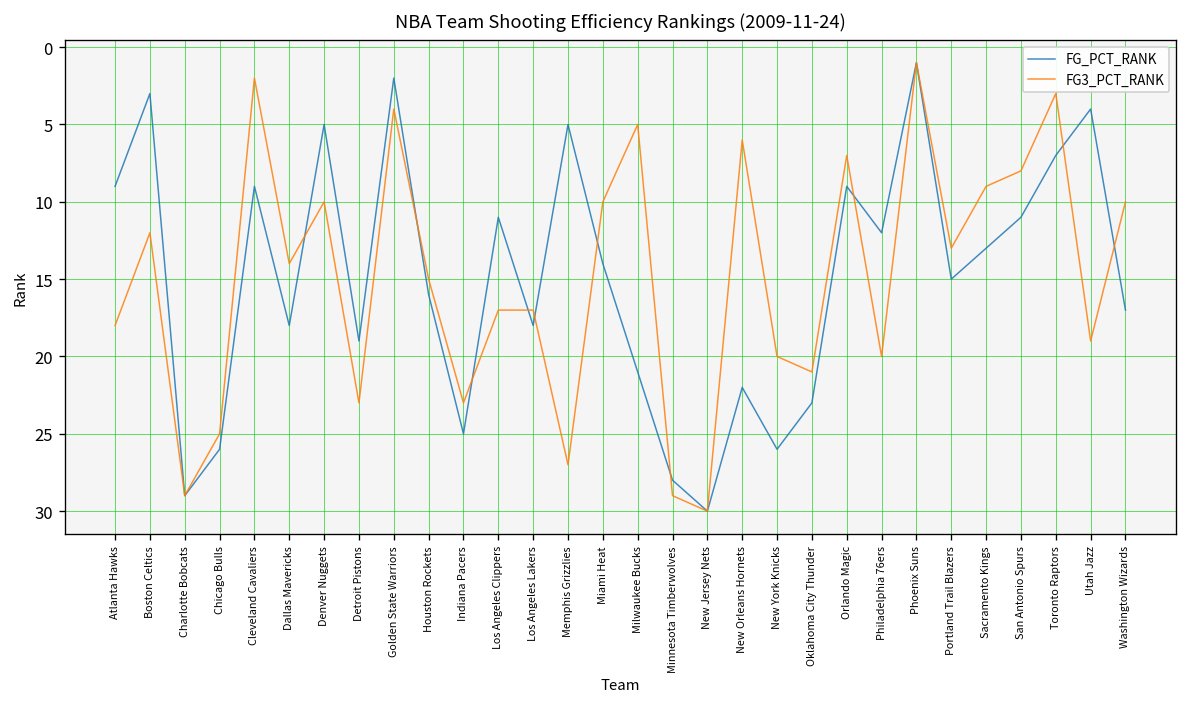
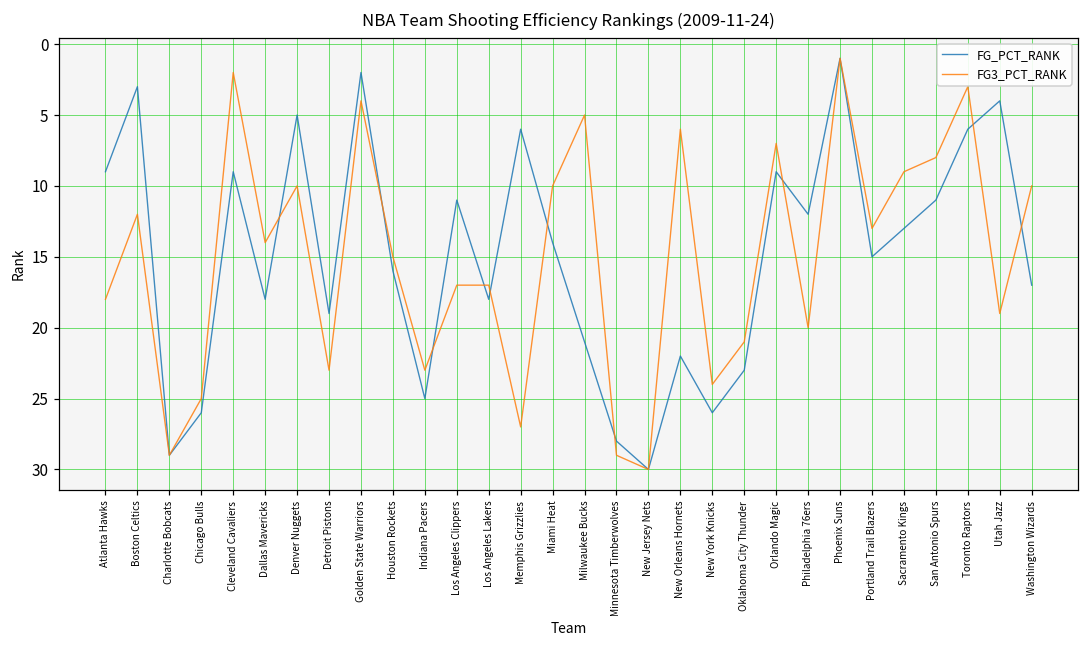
  {
    "FG_PCT_RANK": {
      "Atlanta Hawks": 9,
      "Boston Celtics": 3,
      "Chicago Bulls": 26,
      "Cleveland Cavaliers": 9,
      "Dallas Mavericks": 18,
      "Denver Nuggets": 5,
      "Detroit Pistons": 19,
      "Golden State Warriors": 2,
      "Houston Rockets": 16,
      "Indiana Pacers": 25,
      "Los Angeles Clippers": 11,
      "Los Angeles Lakers": 18,
-     "Memphis Grizzlies": 5,
+     "Memphis Grizzlies": 6,
      "Miami Heat": 14,
      "Milwaukee Bucks": 21,
      "Minnesota Timberwolves": 28,
      "New Orleans Hornets": 22,
      "New York Knicks": 26,
      "Oklahoma City Thunder": 23,
      "Orlando Magic": 9,
      "Philadelphia 76ers": 12,
      "Portland Trail Blazers": 15,
      "Sacramento Kings": 13,
      "San Antonio Spurs": 11,
-     "Toronto Raptors": 7,
+     "Toronto Raptors": 6,
      "Utah Jazz": 4,
      "Washington Wizards": 17
    },
    "FG3_PCT_RANK": {
      "Atlanta Hawks": 18,
      "Boston Celtics": 12,
      "Chicago Bulls": 25,
      "Cleveland Cavaliers": 2,
      "Dallas Mavericks": 14,
      "Denver Nuggets": 10,
      "Detroit Pistons": 23,
      "Golden State Warriors": 4,
      "Houston Rockets": 15,
      "Indiana Pacers": 23,
      "Los Angeles Clippers": 17,
      "Los Angeles Lakers": 17,
      "Memphis Grizzlies": 27,
      "Miami Heat": 10,
      "Milwaukee Bucks": 5,
      "Minnesota Timberwolves": 29,
      "New Orleans Hornets": 6,
-     "New York Knicks": 20,
+     "New York Knicks": 24,
      "Oklahoma City Thunder": 21,
      "Orlando Magic": 7,
      "Philadelphia 76ers": 20,
      "Portland Trail Blazers": 13,
      "Sacramento Kings": 9,
      "San Antonio Spurs": 8,
      "Toronto Raptors": 3,
      "Utah Jazz": 19,
      "Washington Wizards": 10
    }
  }
